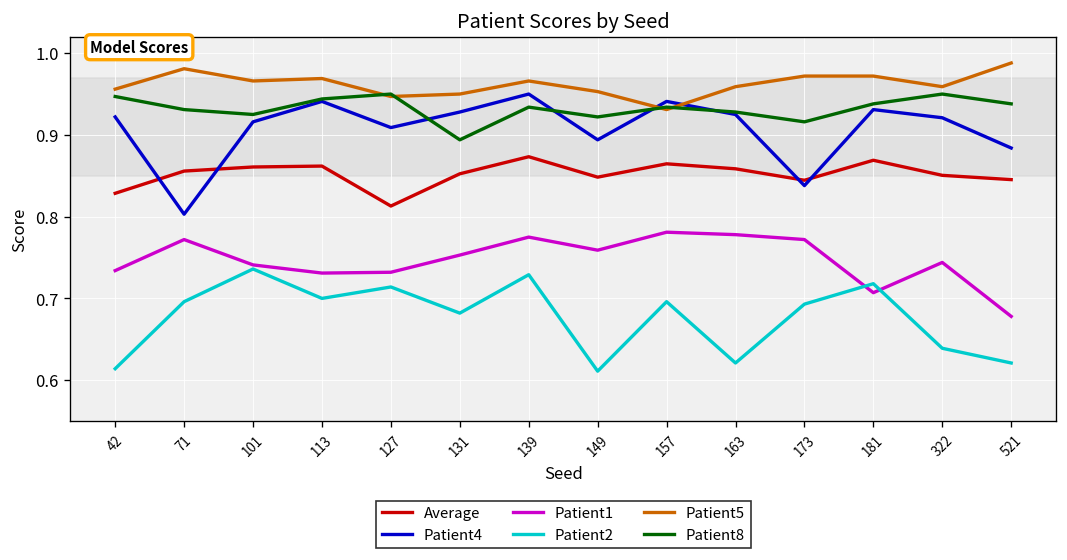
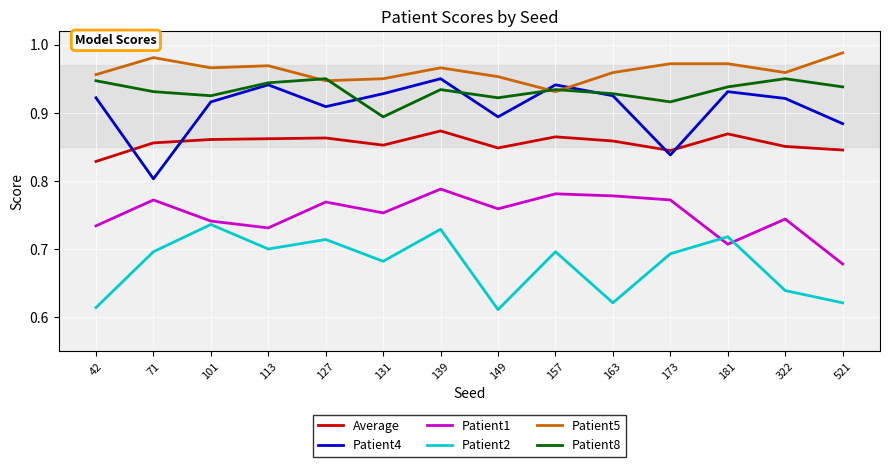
  {
    "Average": {
      "42": 0.83,
      "71": 0.86,
      "101": 0.86,
      "113": 0.86,
-     "127": 0.81,
+     "127": 0.86,
      "131": 0.85,
      "139": 0.87,
      "149": 0.85,
      "157": 0.86,
      "163": 0.86,
      "173": 0.84,
      "181": 0.87,
      "322": 0.85,
      "521": 0.85
    },
    "Patient4": {
      "42": 0.92,
      "71": 0.80,
      "101": 0.92,
      "127": 0.91,
      "131": 0.93,
      "139": 0.95,
      "149": 0.89,
      "157": 0.94,
      "173": 0.84,
      "181": 0.93,
      "322": 0.92,
      "521": 0.88
    },
    "Patient1": {
      "42": 0.73,
      "71": 0.77,
      "101": 0.74,
      "113": 0.73,
-     "127": 0.73,
+     "127": 0.77,
      "131": 0.75,
-     "139": 0.78,
+     "139": 0.79,
      "149": 0.76,
      "157": 0.78,
      "163": 0.78,
      "173": 0.77,
      "181": 0.71,
      "322": 0.74,
      "521": 0.68
    },
    "Patient2": {
      "42": 0.61,
      "71": 0.70,
      "101": 0.74,
      "113": 0.70,
      "127": 0.71,
      "131": 0.68,
      "139": 0.73,
      "149": 0.61,
      "157": 0.70,
      "163": 0.62,
      "173": 0.69,
      "181": 0.72,
      "322": 0.64,
      "521": 0.62
    },
    "Patient5": {
      "42": 0.96,
      "71": 0.98,
      "101": 0.97,
      "113": 0.97,
      "131": 0.95,
      "139": 0.97,
      "149": 0.95,
      "163": 0.96,
      "173": 0.97,
      "181": 0.97,
      "322": 0.96,
      "521": 0.99
    },
    "Patient8": {
      "42": 0.95,
      "71": 0.93,
      "101": 0.93,
      "131": 0.89,
      "139": 0.93,
      "149": 0.92,
      "173": 0.92,
      "181": 0.94,
      "322": 0.95,
      "521": 0.94
    }
  }
